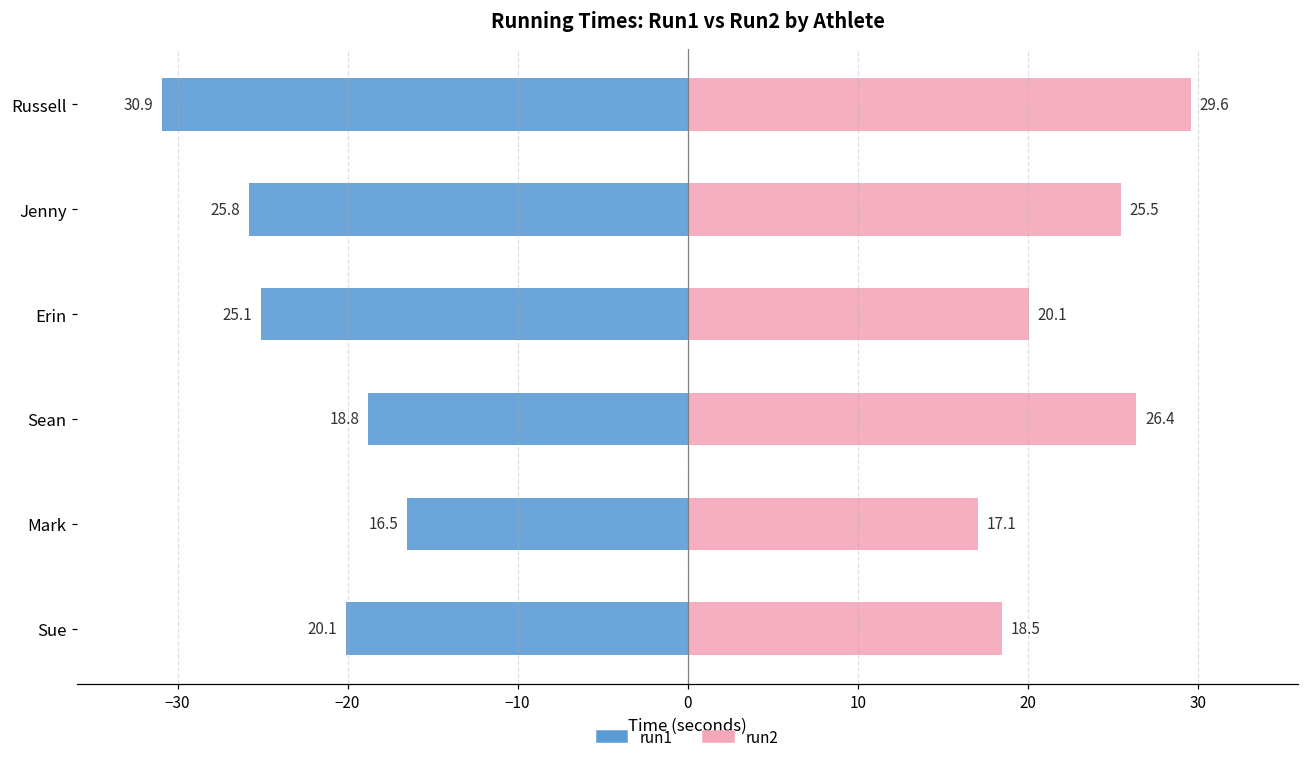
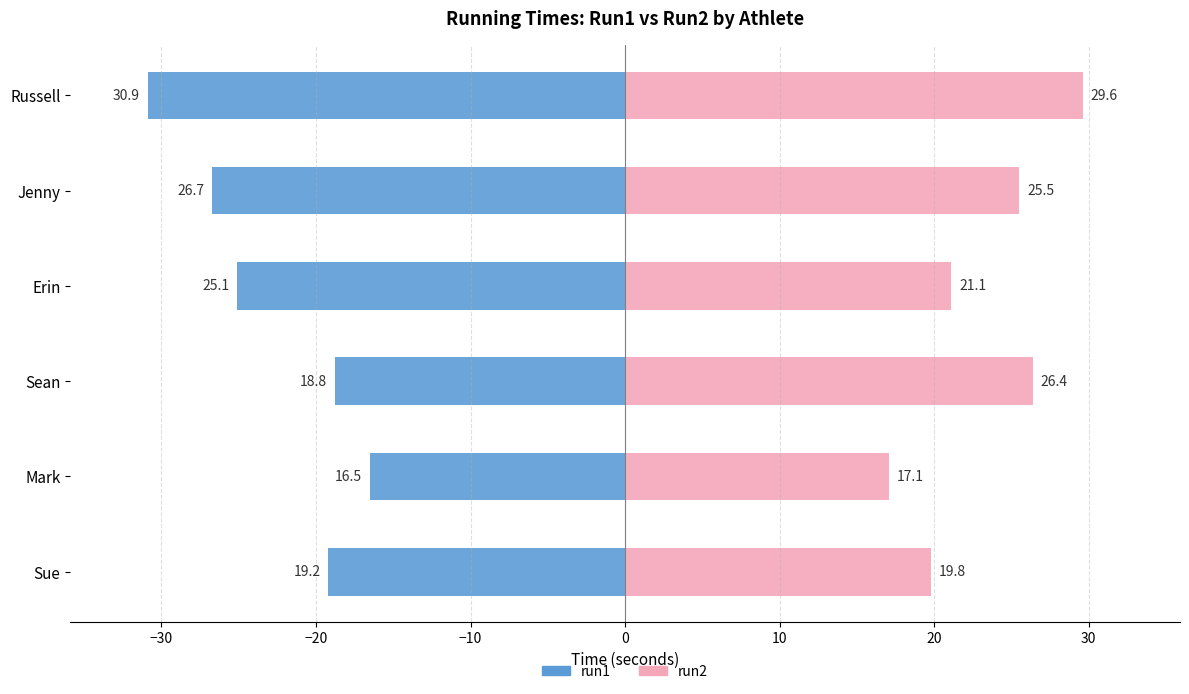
  {
    "run1": {
-     "Jenny": 25.8,
-     "Sue": 20.1
+     "Jenny": 26.7,
+     "Sue": 19.2
    },
    "run2": {
      "Russell": 29.6,
      "Jenny": 25.5,
-     "Erin": 20.1,
+     "Erin": 21.1,
      "Sean": 26.4,
      "Mark": 17.1,
-     "Sue": 18.5
+     "Sue": 19.8
    }
  }
